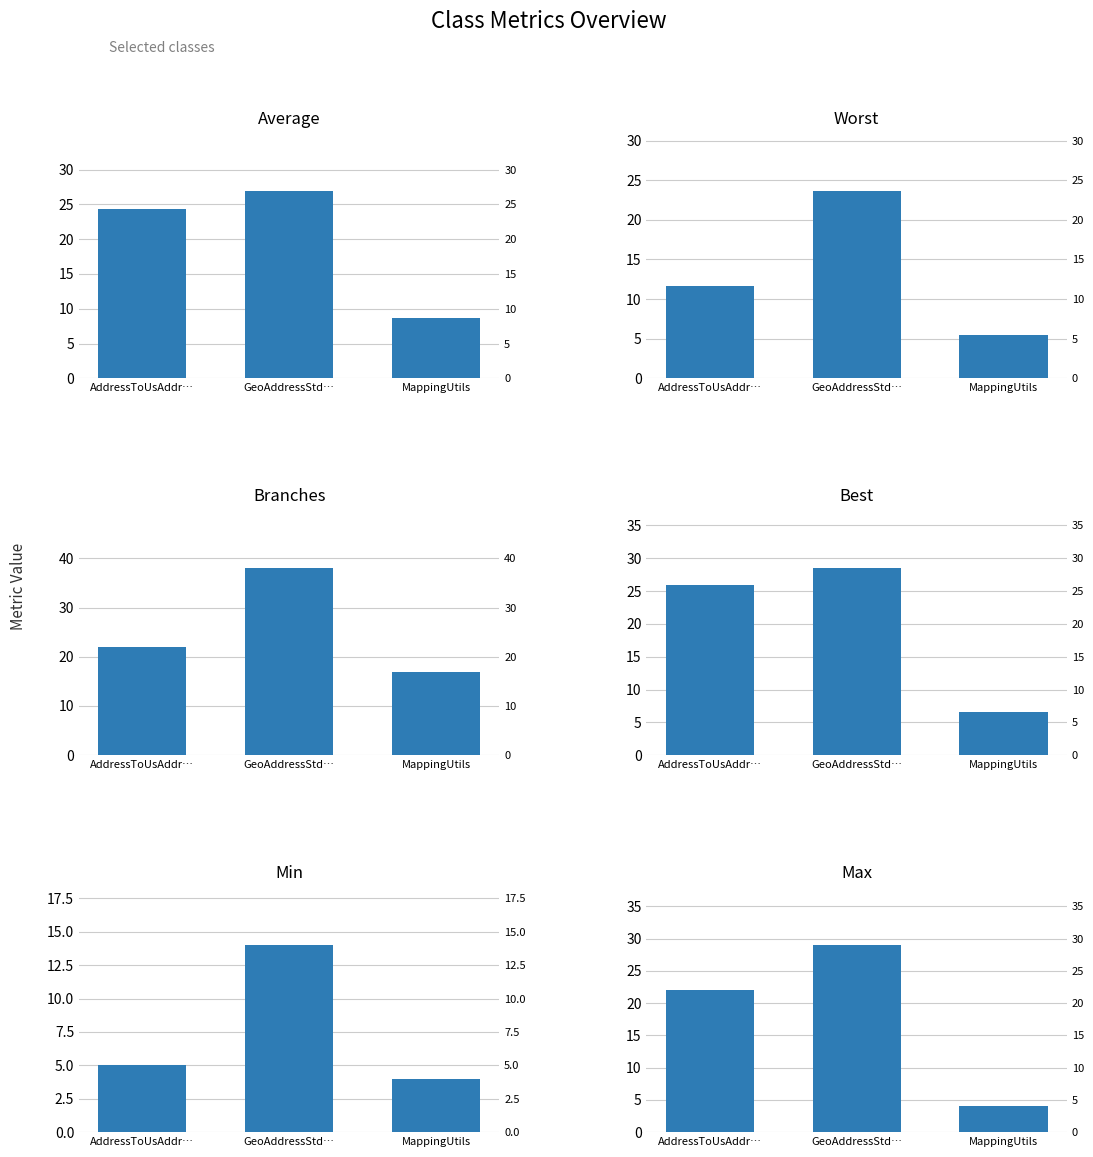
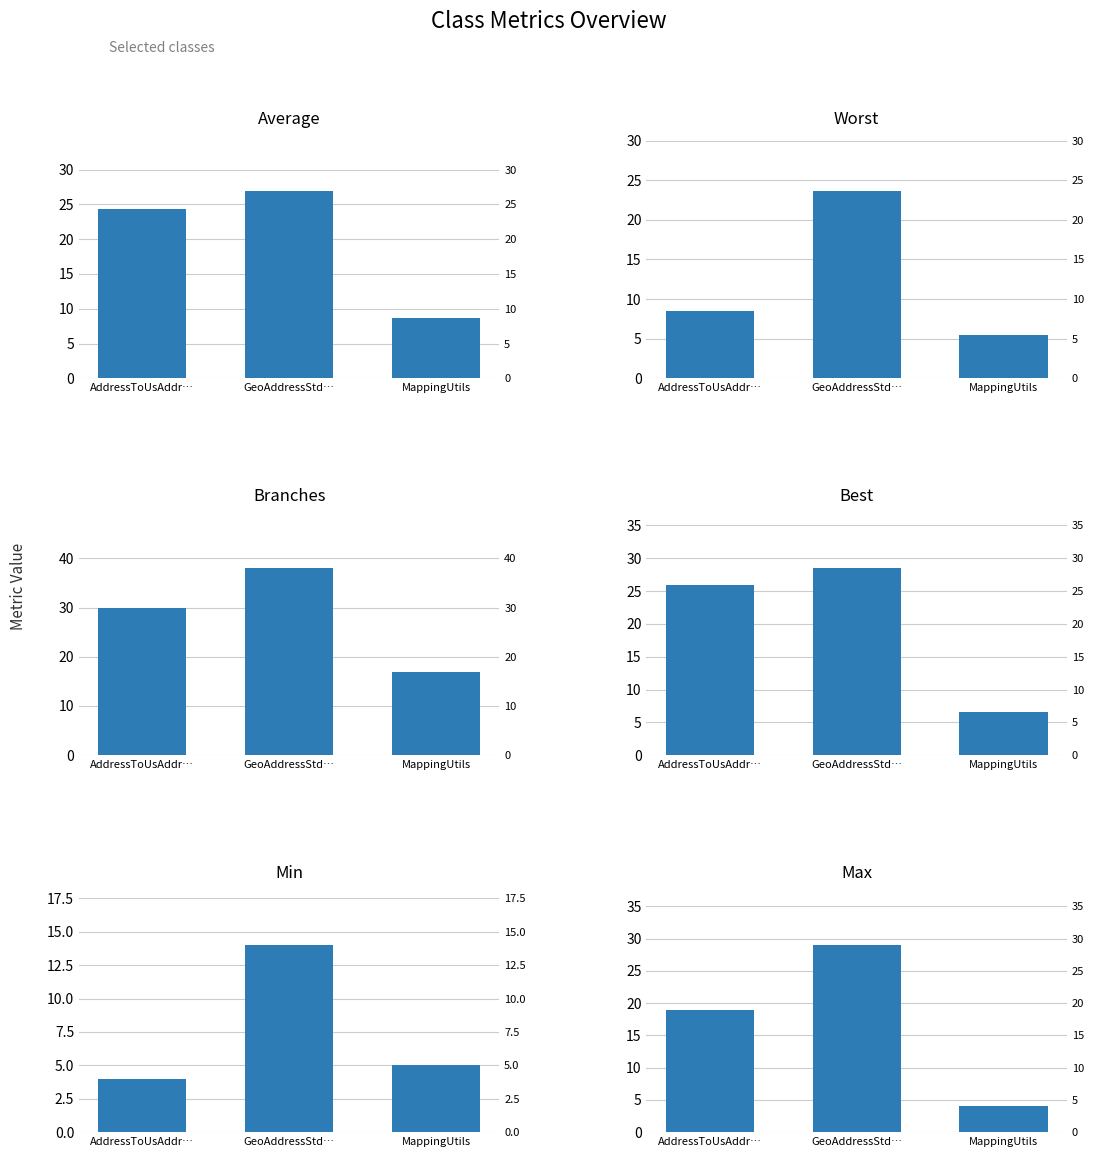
  {
    "Average": {
      "AddressToUsAddr…": 24,
      "GeoAddressStd…": 27,
      "MappingUtils": 9
    },
    "Worst": {
-     "AddressToUsAddr…": 12,
+     "AddressToUsAddr…": 9,
      "GeoAddressStd…": 24,
      "MappingUtils": 5
    },
    "Branches": {
-     "AddressToUsAddr…": 22,
+     "AddressToUsAddr…": 30,
      "GeoAddressStd…": 38,
      "MappingUtils": 17
    },
    "Best": {
      "AddressToUsAddr…": 26,
      "GeoAddressStd…": 29,
      "MappingUtils": 7
    },
    "Min": {
-     "AddressToUsAddr…": 5,
+     "AddressToUsAddr…": 4,
      "GeoAddressStd…": 14,
-     "MappingUtils": 4
+     "MappingUtils": 5
    },
    "Max": {
-     "AddressToUsAddr…": 22,
+     "AddressToUsAddr…": 19,
      "GeoAddressStd…": 29,
      "MappingUtils": 4
    }
  }
